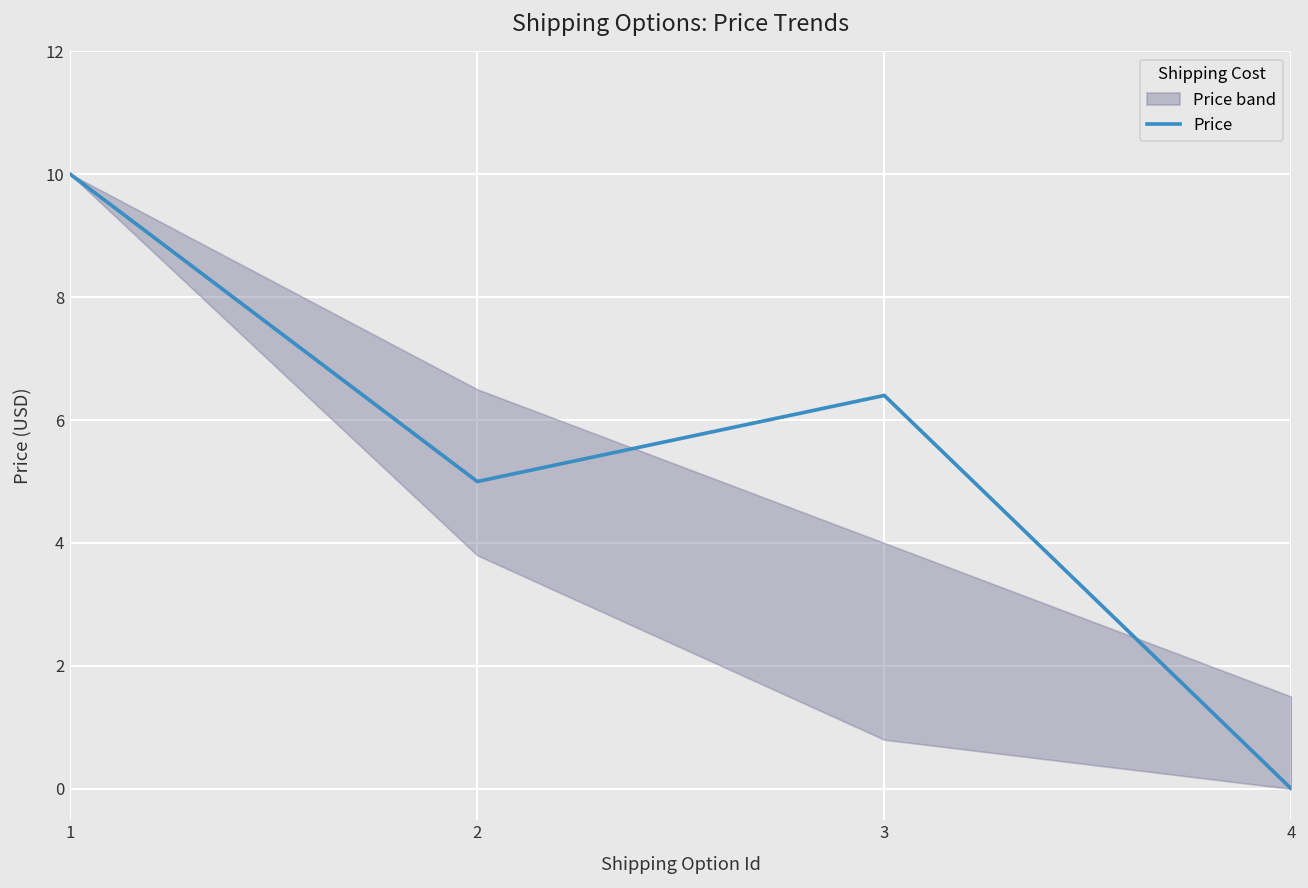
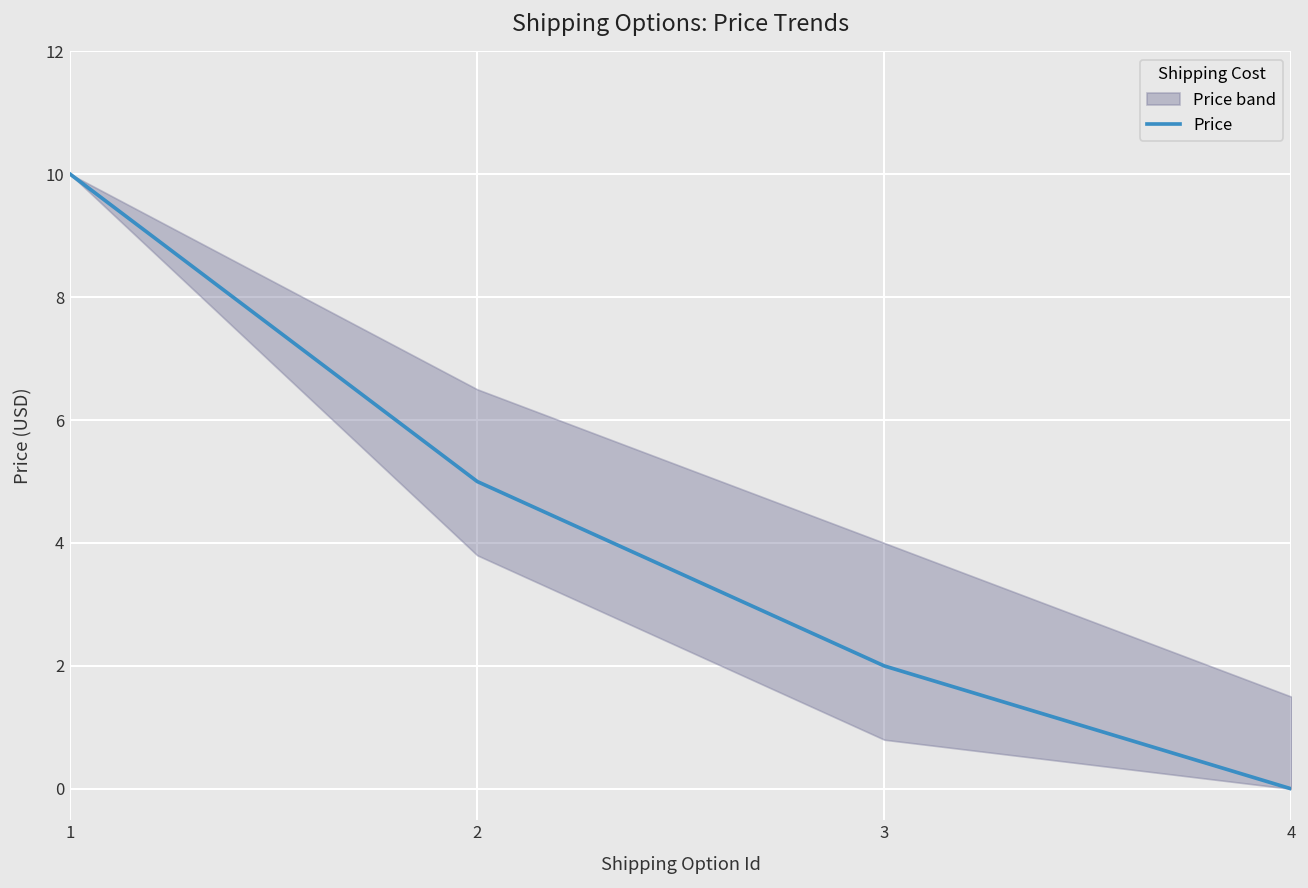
  {
    "Price": {
      "2": 5.0,
-     "3": 6.4,
+     "3": 2.0,
      "4": 0.0
    },
    "Price band": {
      "4": 1.5
    }
  }
